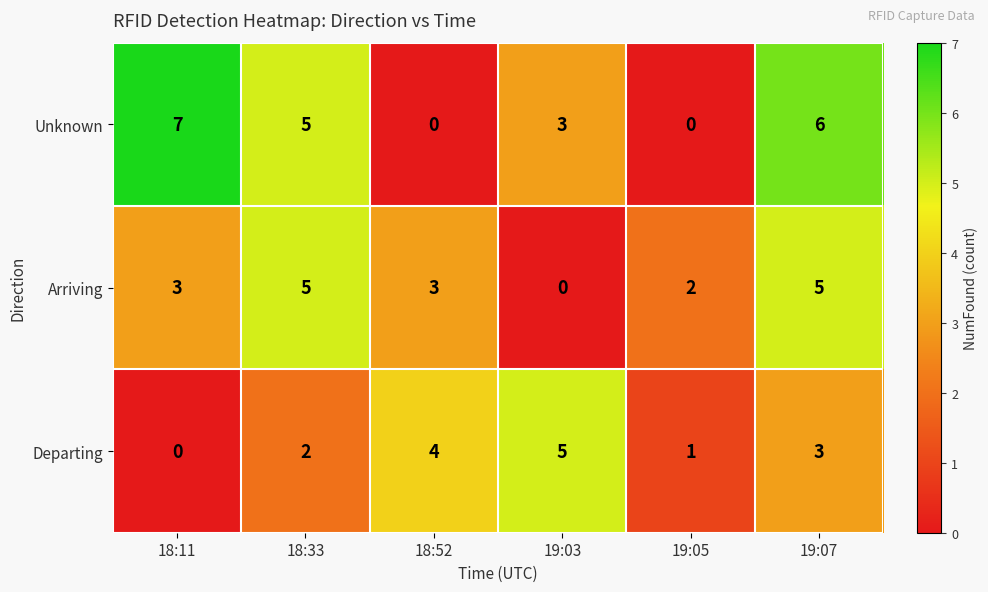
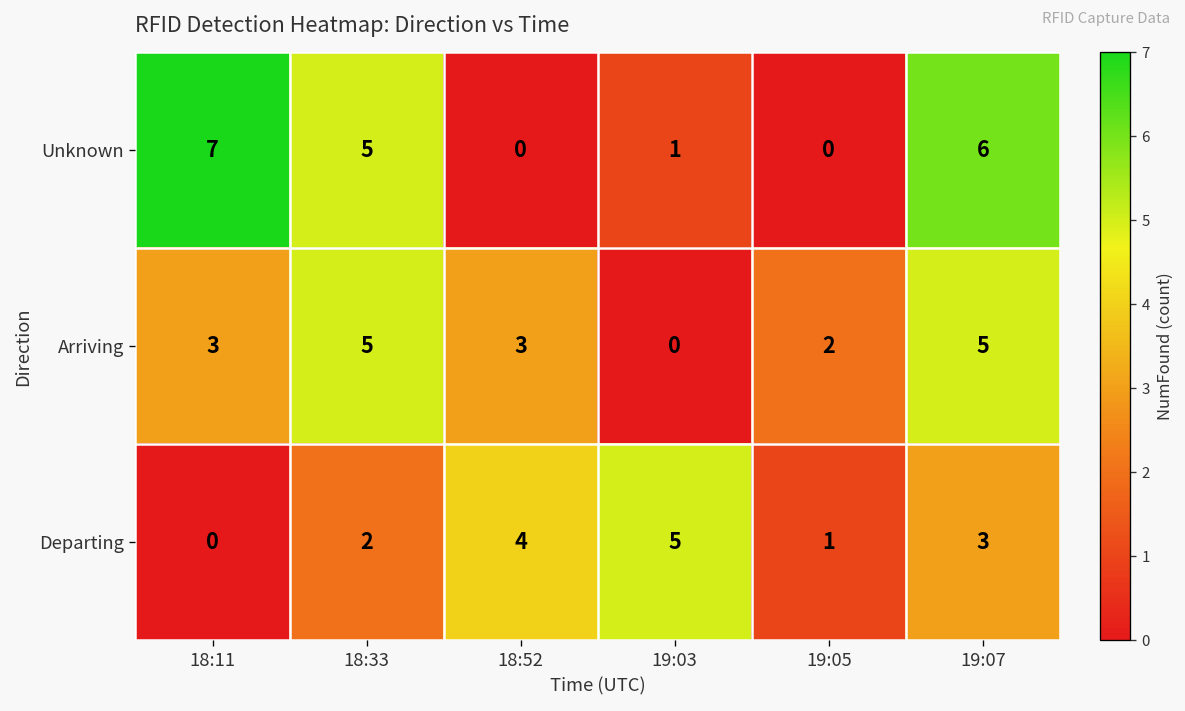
  {
    "Unknown": {
      "18:11": 7,
      "18:33": 5,
      "18:52": 0,
-     "19:03": 3,
+     "19:03": 1,
      "19:05": 0,
      "19:07": 6
    },
    "Arriving": {
      "18:11": 3,
      "18:33": 5,
      "18:52": 3,
      "19:03": 0,
      "19:05": 2,
      "19:07": 5
    },
    "Departing": {
      "18:11": 0,
      "18:33": 2,
      "18:52": 4,
      "19:03": 5,
      "19:05": 1,
      "19:07": 3
    }
  }
